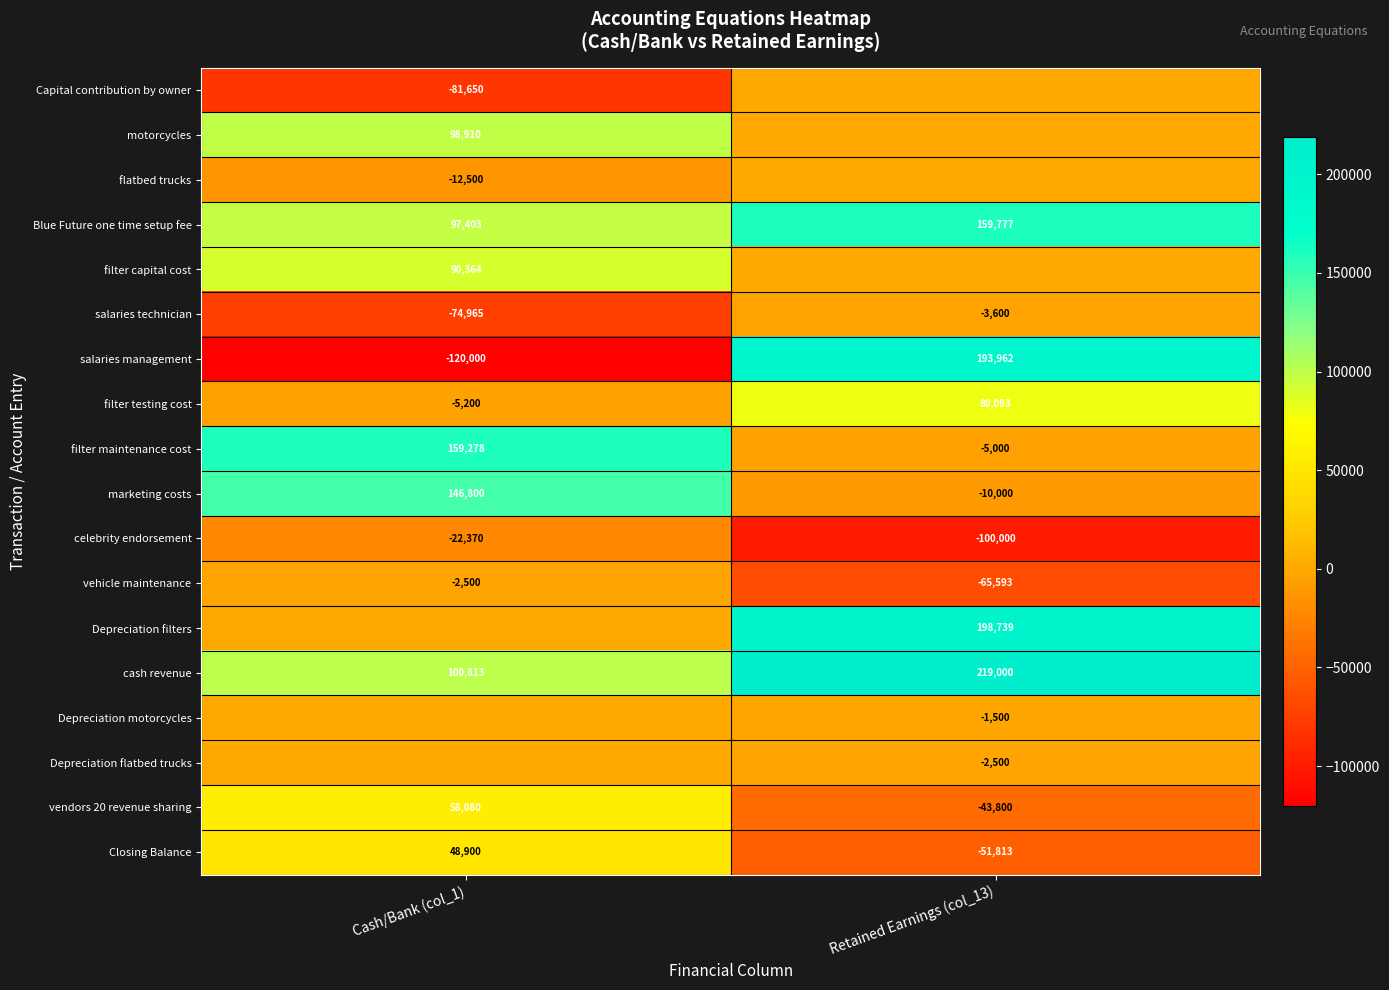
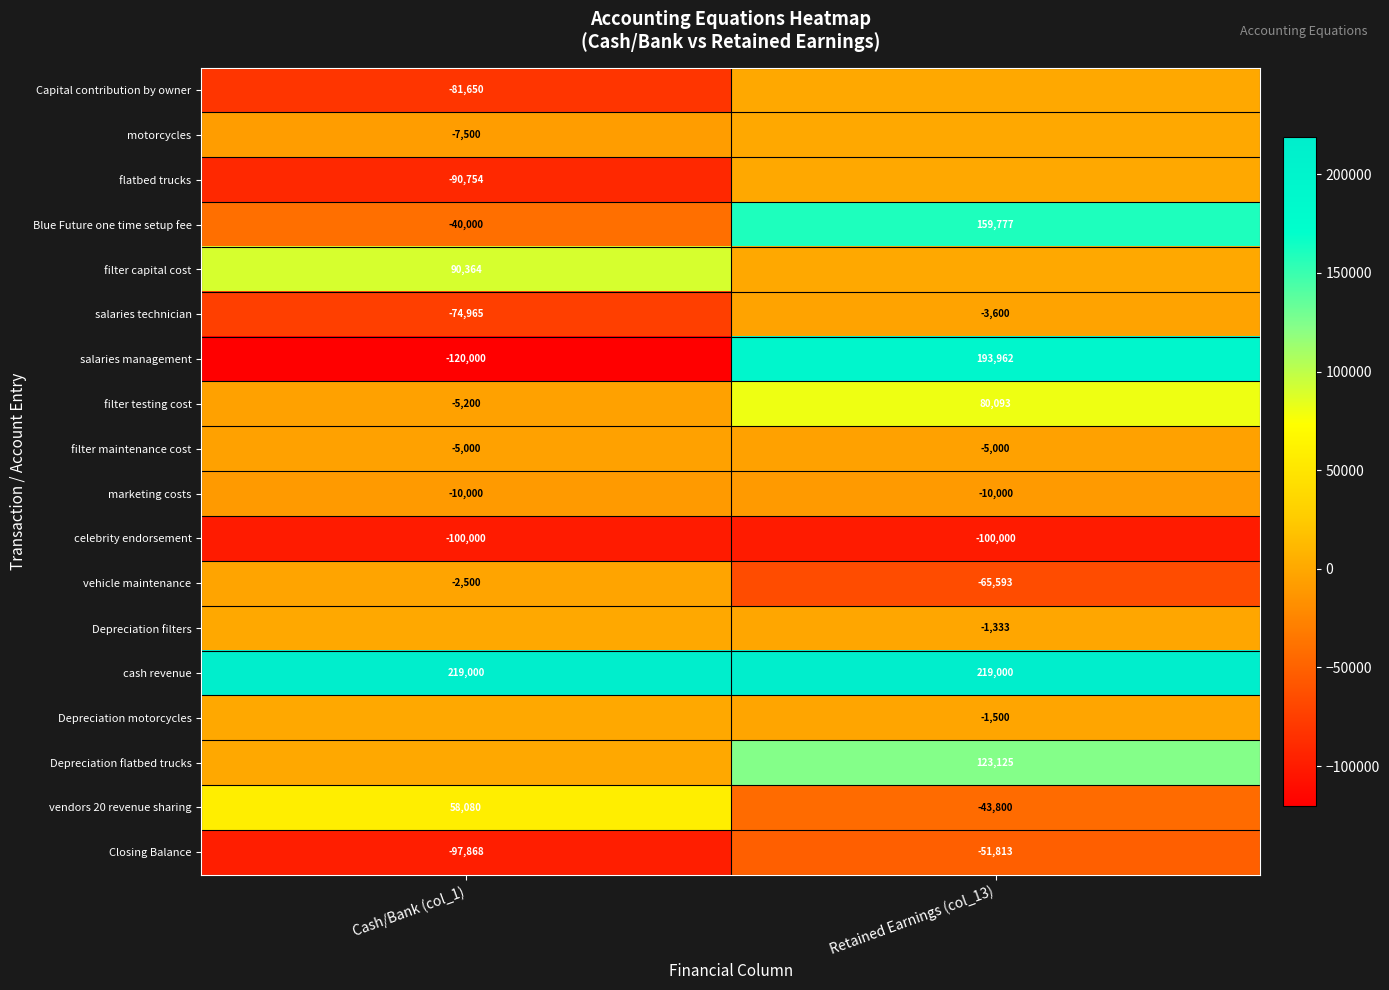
  {
    "Capital contribution by owner": {
      "Cash/Bank (col_1)": "-81,650"
    },
    "motorcycles": {
-     "Cash/Bank (col_1)": "98,910"
+     "Cash/Bank (col_1)": "-7,500"
    },
    "flatbed trucks": {
-     "Cash/Bank (col_1)": "-12,500"
+     "Cash/Bank (col_1)": "-90,754"
    },
    "Blue Future one time setup fee": {
-     "Cash/Bank (col_1)": "97,403",
+     "Cash/Bank (col_1)": "-40,000",
      "Retained Earnings (col_13)": "159,777"
    },
    "filter capital cost": {
      "Cash/Bank (col_1)": "90,364"
    },
    "salaries technician": {
      "Cash/Bank (col_1)": "-74,965",
      "Retained Earnings (col_13)": "-3,600"
    },
    "salaries management": {
      "Cash/Bank (col_1)": "-120,000",
      "Retained Earnings (col_13)": "193,962"
    },
    "filter testing cost": {
      "Cash/Bank (col_1)": "-5,200",
      "Retained Earnings (col_13)": "80,093"
    },
    "filter maintenance cost": {
-     "Cash/Bank (col_1)": "159,278",
+     "Cash/Bank (col_1)": "-5,000",
      "Retained Earnings (col_13)": "-5,000"
    },
    "marketing costs": {
-     "Cash/Bank (col_1)": "146,800",
+     "Cash/Bank (col_1)": "-10,000",
      "Retained Earnings (col_13)": "-10,000"
    },
    "celebrity endorsement": {
-     "Cash/Bank (col_1)": "-22,370",
+     "Cash/Bank (col_1)": "-100,000",
      "Retained Earnings (col_13)": "-100,000"
    },
    "vehicle maintenance": {
      "Cash/Bank (col_1)": "-2,500",
      "Retained Earnings (col_13)": "-65,593"
    },
    "Depreciation filters": {
-     "Retained Earnings (col_13)": "198,739"
+     "Retained Earnings (col_13)": "-1,333"
    },
    "cash revenue": {
-     "Cash/Bank (col_1)": "100,813",
+     "Cash/Bank (col_1)": "219,000",
      "Retained Earnings (col_13)": "219,000"
    },
    "Depreciation motorcycles": {
      "Retained Earnings (col_13)": "-1,500"
    },
    "Depreciation flatbed trucks": {
-     "Retained Earnings (col_13)": "-2,500"
+     "Retained Earnings (col_13)": "123,125"
    },
    "vendors 20 revenue sharing": {
      "Cash/Bank (col_1)": "58,080",
      "Retained Earnings (col_13)": "-43,800"
    },
    "Closing Balance": {
-     "Cash/Bank (col_1)": "48,900",
+     "Cash/Bank (col_1)": "-97,868",
      "Retained Earnings (col_13)": "-51,813"
    }
  }
